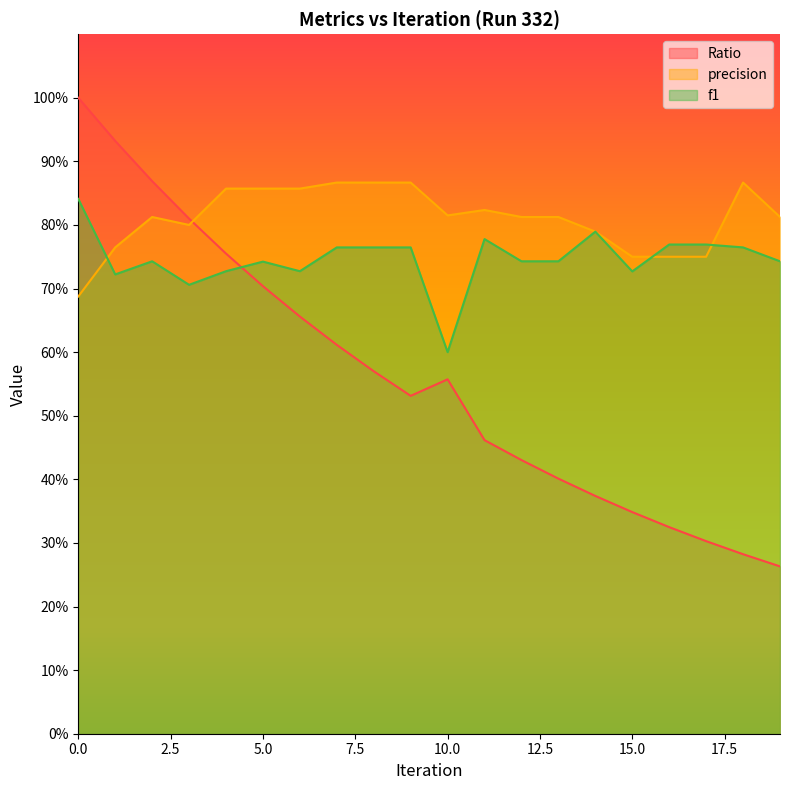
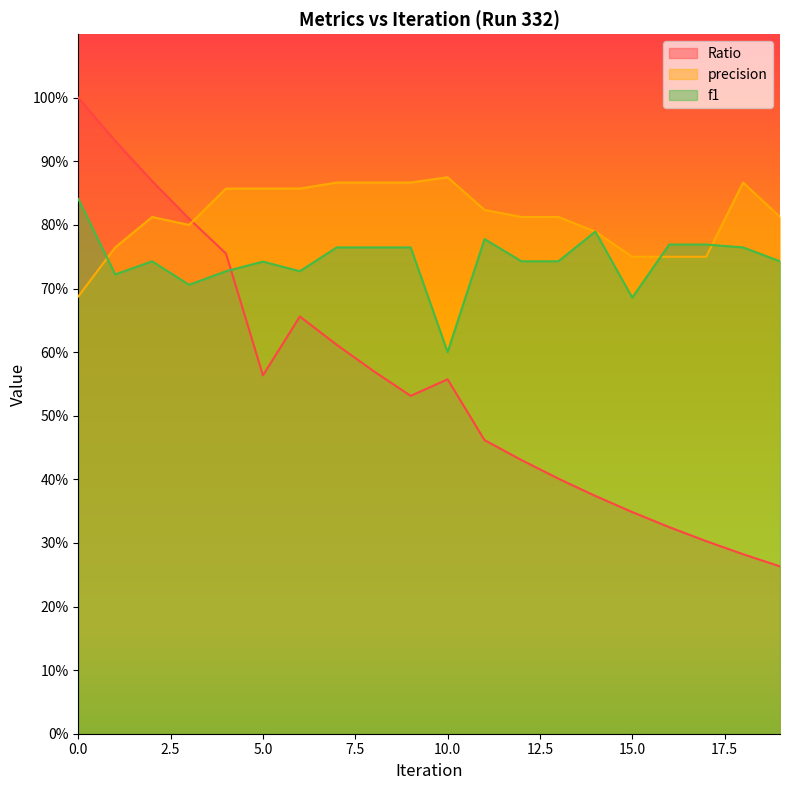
  {
    "Ratio": {
      "0.0": "100%",
-     "5.0": "70%",
+     "5.0": "56%",
      "10.0": "56%",
      "15.0": "35%"
    },
    "precision": {
      "0.0": "69%",
      "5.0": "86%",
-     "10.0": "82%",
+     "10.0": "88%",
      "15.0": "75%"
    },
    "f1": {
      "0.0": "84%",
      "5.0": "74%",
      "10.0": "60%",
-     "15.0": "73%"
+     "15.0": "69%"
    }
  }
